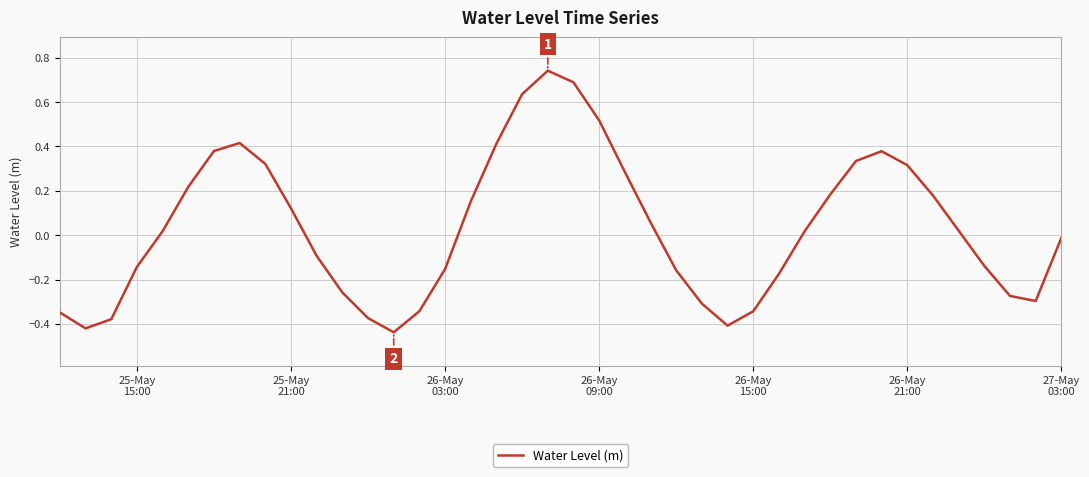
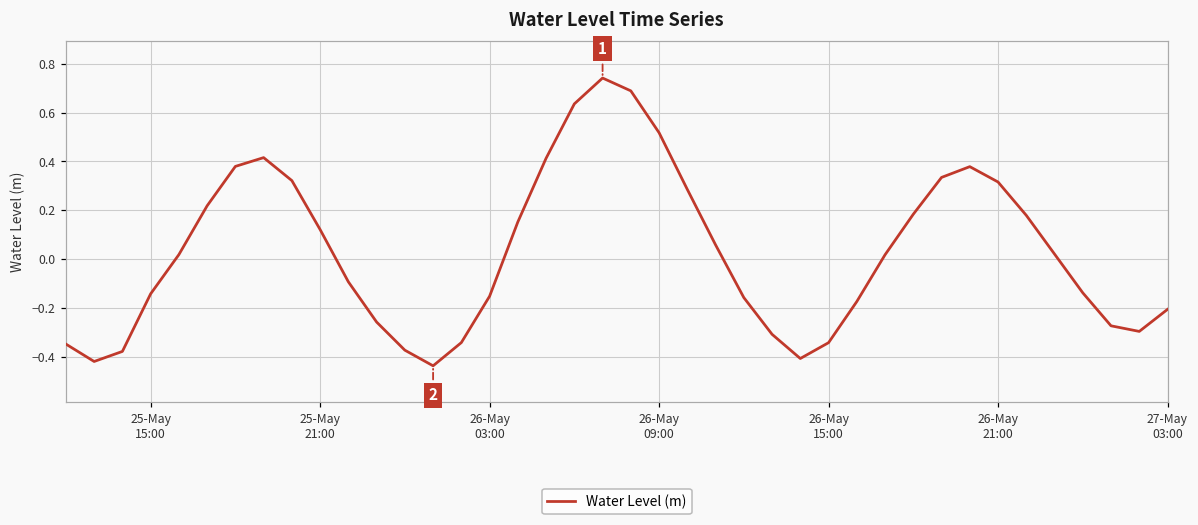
  {
    "25-May 15:00": -0.14,
    "25-May 21:00": 0.12,
    "26-May 03:00": -0.15,
    "26-May 09:00": 0.52,
    "26-May 15:00": -0.34,
    "26-May 21:00": 0.32,
-   "27-May 03:00": -0.01
+   "27-May 03:00": -0.21
  }
